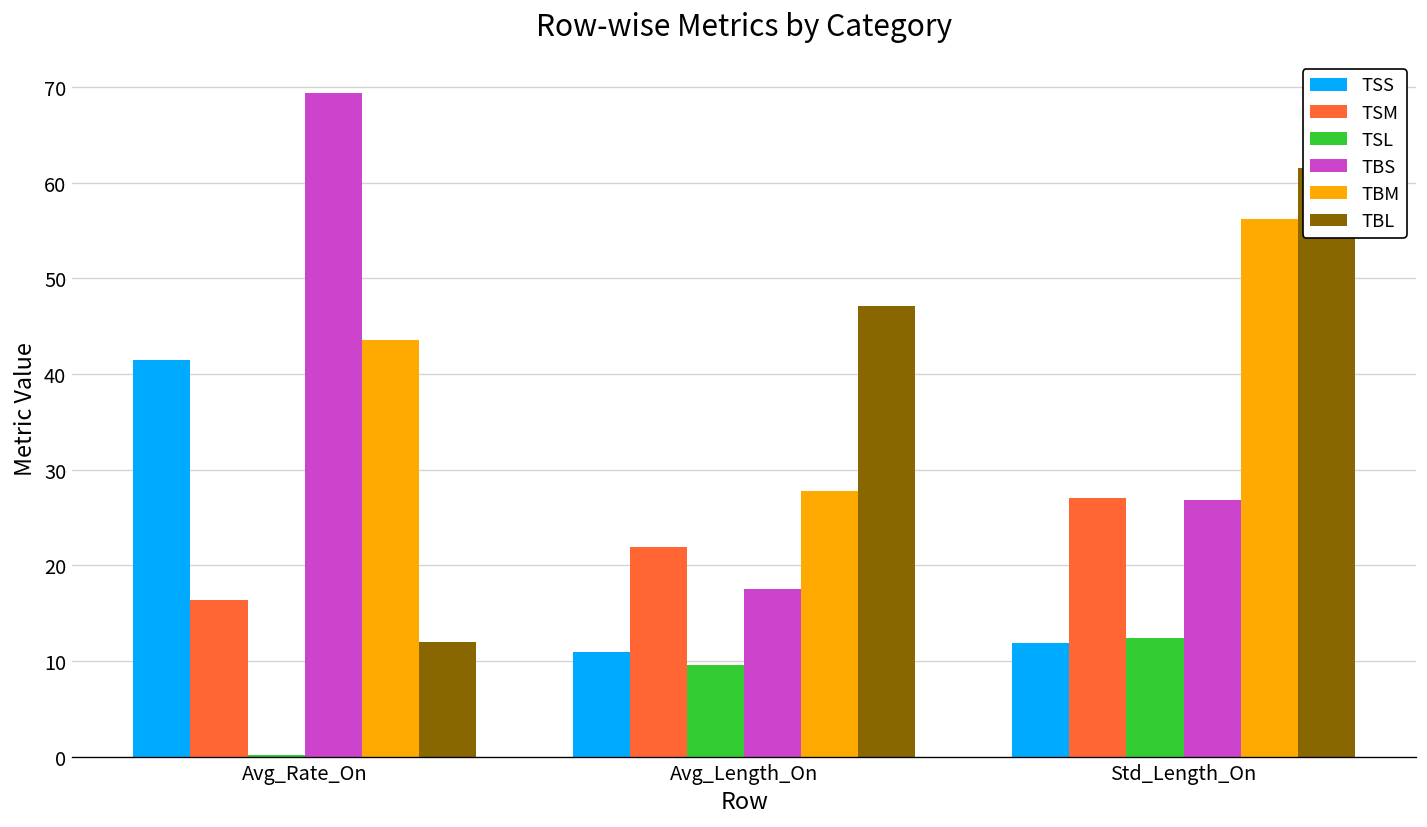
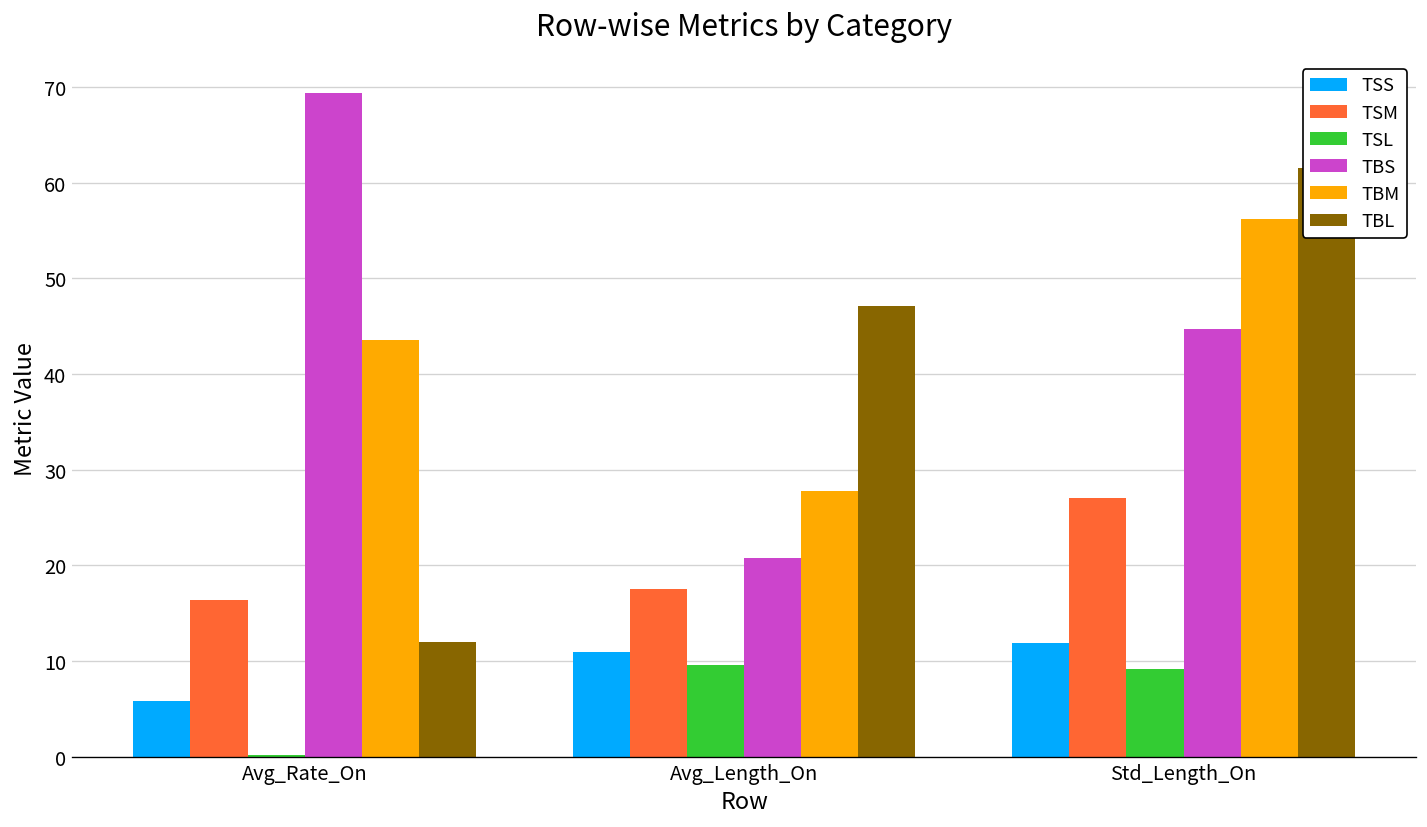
  {
    "TSS": {
-     "Avg_Rate_On": 41,
+     "Avg_Rate_On": 6,
      "Avg_Length_On": 11,
      "Std_Length_On": 12
    },
    "TSM": {
      "Avg_Rate_On": 16,
-     "Avg_Length_On": 22,
+     "Avg_Length_On": 18,
      "Std_Length_On": 27
    },
    "TSL": {
      "Avg_Length_On": 10,
-     "Std_Length_On": 12
+     "Std_Length_On": 9
    },
    "TBS": {
      "Avg_Rate_On": 69,
-     "Avg_Length_On": 18,
-     "Std_Length_On": 27
+     "Avg_Length_On": 21,
+     "Std_Length_On": 45
    },
    "TBM": {
      "Avg_Rate_On": 44,
      "Avg_Length_On": 28,
      "Std_Length_On": 56
    },
    "TBL": {
      "Avg_Rate_On": 12,
      "Avg_Length_On": 47
    }
  }
